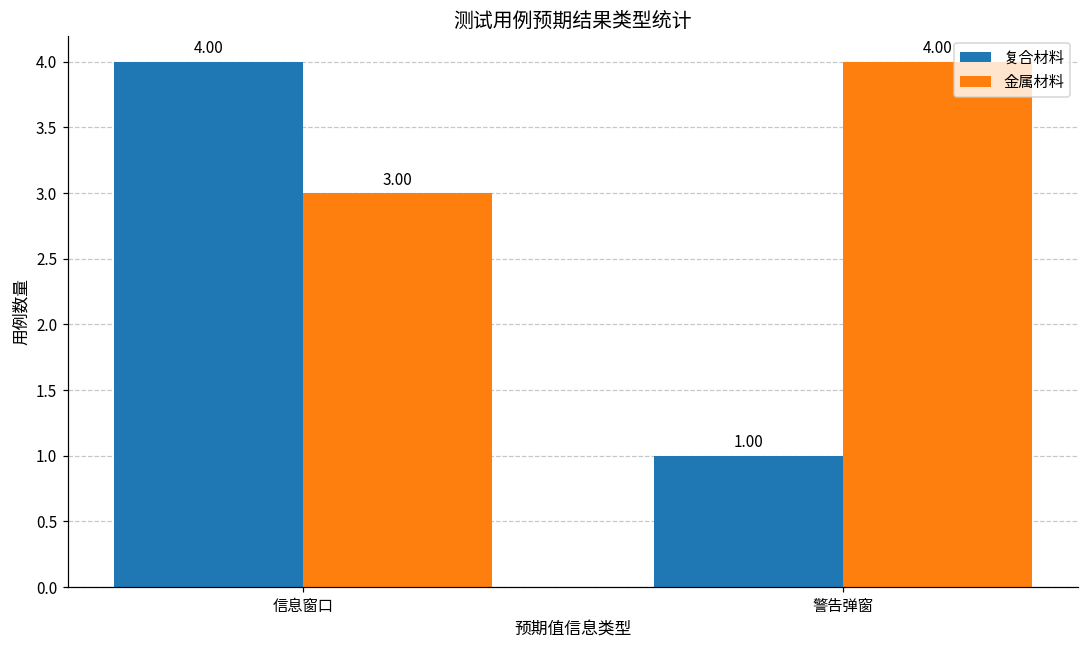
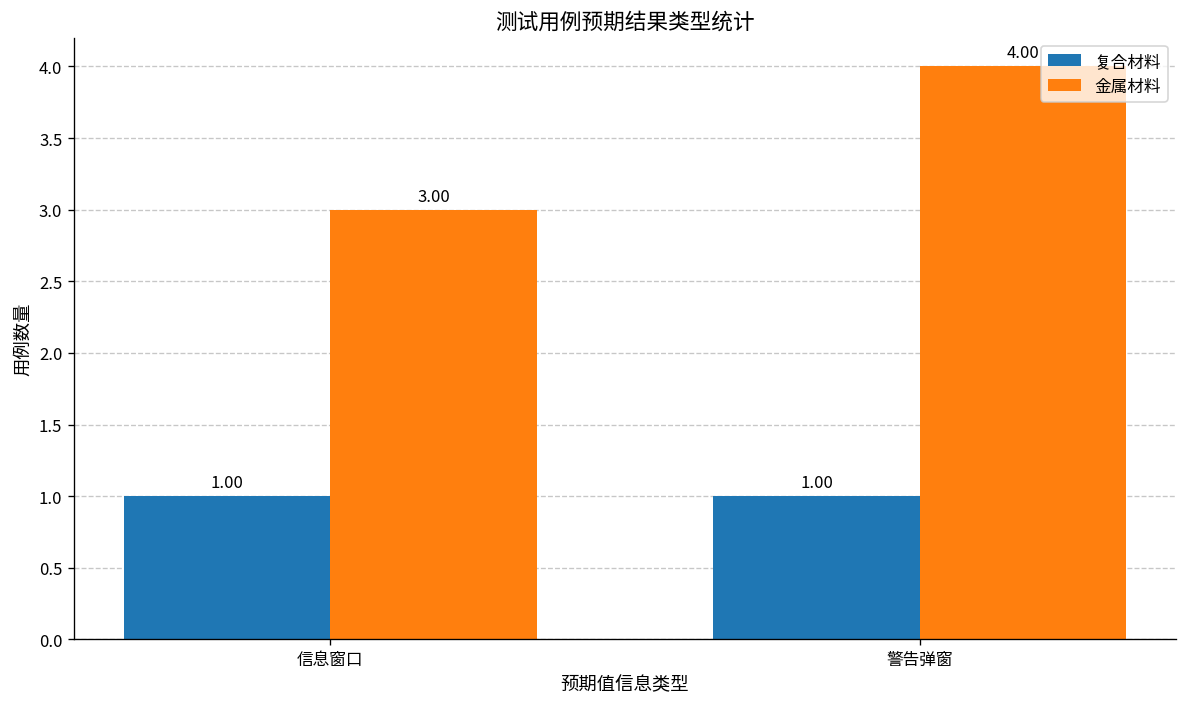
  {
    "复合材料": {
-     "信息窗口": 4.00,
+     "信息窗口": 1.00,
      "警告弹窗": 1.00
    },
    "金属材料": {
      "信息窗口": 3.00,
      "警告弹窗": 4.00
    }
  }
